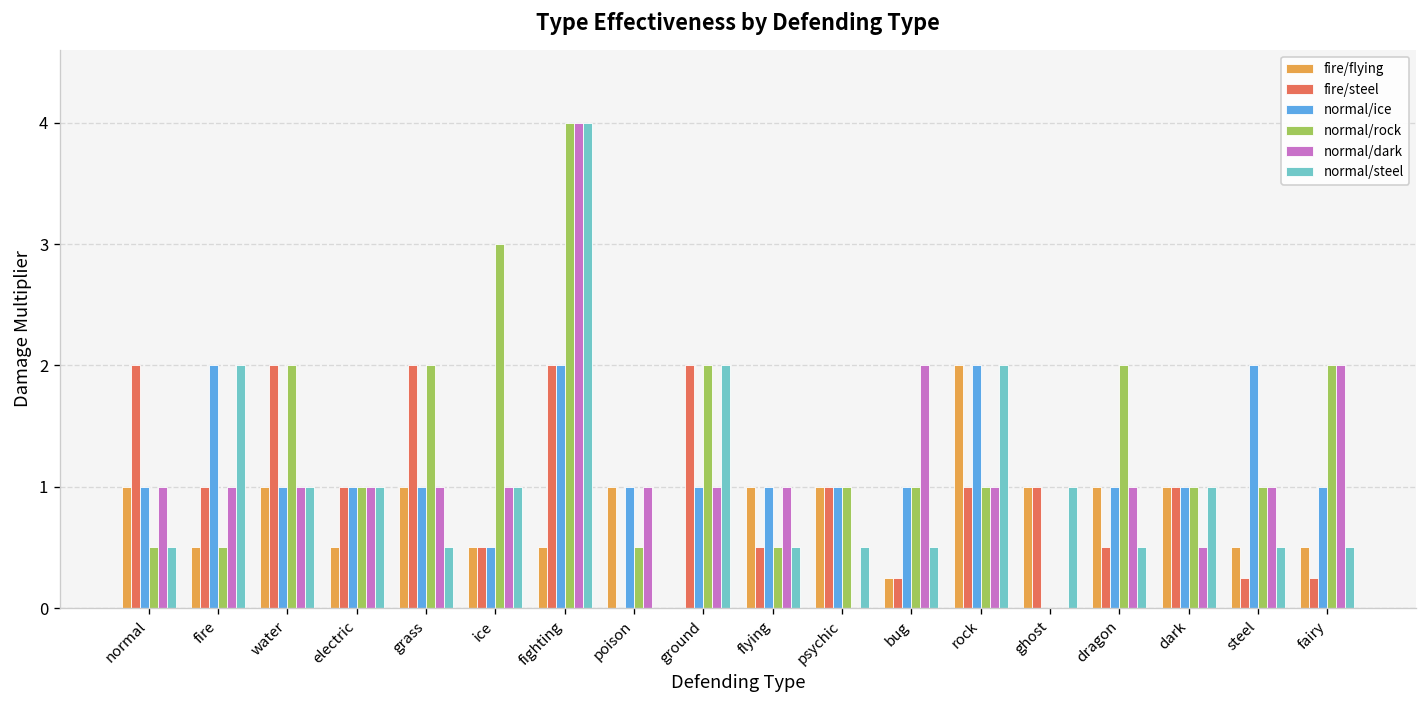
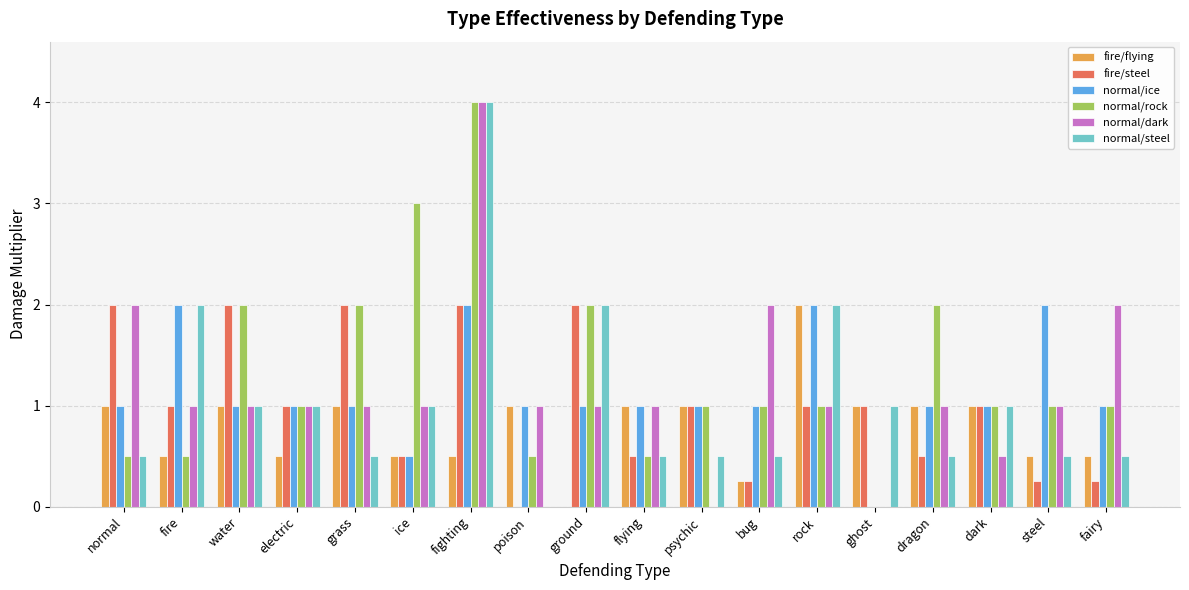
  {
    "normal/rock": {
      "normal": 0.50,
      "fire": 0.50,
      "water": 2,
      "electric": 1,
      "grass": 2,
      "ice": 3,
      "fighting": 4,
      "poison": 0.50,
      "ground": 2,
      "flying": 0.50,
      "psychic": 1,
      "bug": 1,
      "rock": 1,
      "ghost": 0,
      "dragon": 2,
      "dark": 1,
      "steel": 1,
-     "fairy": 2
+     "fairy": 1
    },
    "normal/dark": {
-     "normal": 1,
+     "normal": 2,
      "fire": 1,
      "water": 1,
      "electric": 1,
      "grass": 1,
      "ice": 1,
      "fighting": 4,
      "poison": 1,
      "ground": 1,
      "flying": 1,
      "psychic": 0,
      "bug": 2,
      "rock": 1,
      "ghost": 0,
      "dragon": 1,
      "dark": 0.50,
      "steel": 1,
      "fairy": 2
    }
  }
